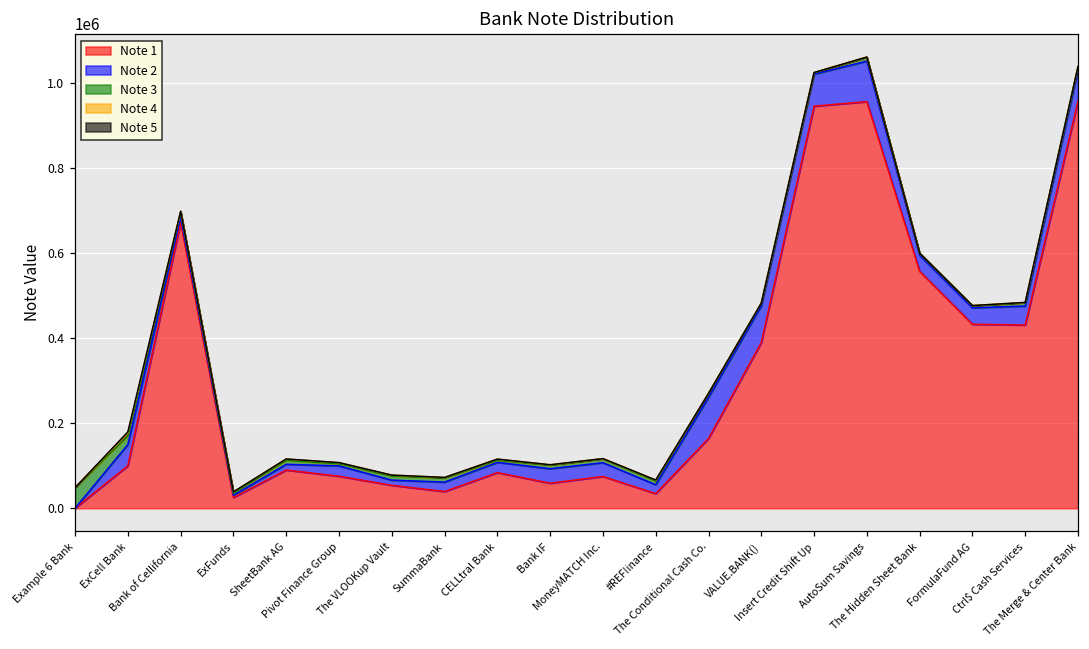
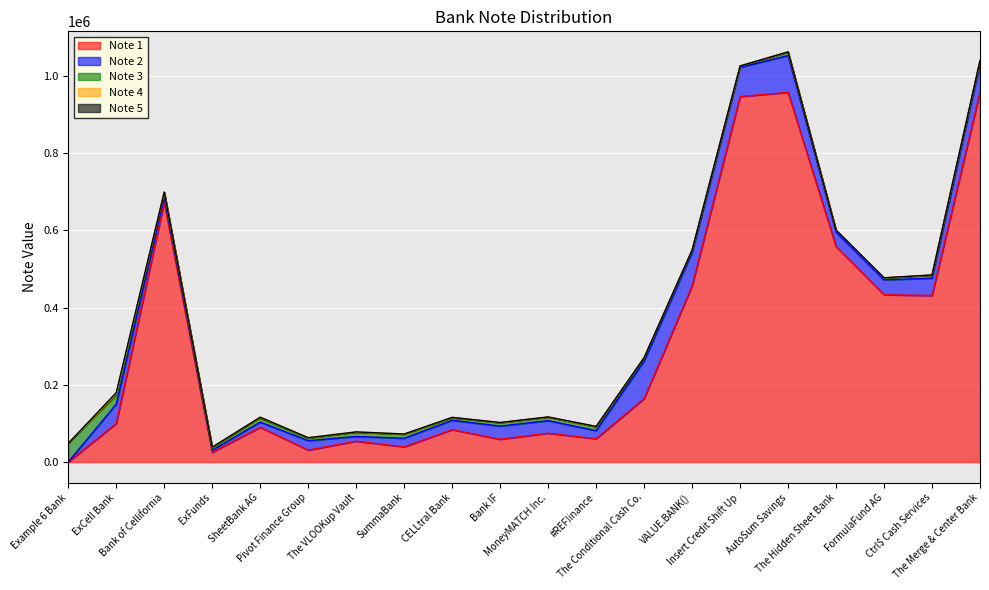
  {
    "Note 1": {
      "ExCell Bank": 100000,
      "Bank of Cellifornia": 670000,
      "SheetBank AG": 90000,
-     "Pivot Finance Group": 80000,
+     "Pivot Finance Group": 30000,
      "The VLOOKup Vault": 50000,
      "SummaBank": 40000,
      "CELLtral Bank": 80000,
      "Bank IF": 60000,
      "MoneyMATCH Inc.": 70000,
-     "#REF!inance": 30000,
+     "#REF!inance": 60000,
      "The Conditional Cash Co.": 160000,
-     "VALUE.BANK()": 390000,
+     "VALUE.BANK()": 460000,
      "Insert Credit Shift Up": 950000,
      "AutoSum Savings": 960000,
      "The Hidden Sheet Bank": 560000,
      "FormulaFund AG": 430000,
      "Ctrl$ Cash Services": 430000,
      "The Merge & Center Bank": 960000
    },
    "Note 2": {
      "ExCell Bank": 50000,
      "Bank of Cellifornia": 10000,
      "SheetBank AG": 10000,
      "The VLOOKup Vault": 10000,
      "SummaBank": 20000,
      "Bank IF": 30000,
      "MoneyMATCH Inc.": 30000,
      "#REF!inance": 20000,
      "The Conditional Cash Co.": 100000,
      "AutoSum Savings": 100000,
      "Ctrl$ Cash Services": 40000,
      "The Merge & Center Bank": 70000
    },
    "Note 3": {
      "ExCell Bank": 20000
    }
  }
